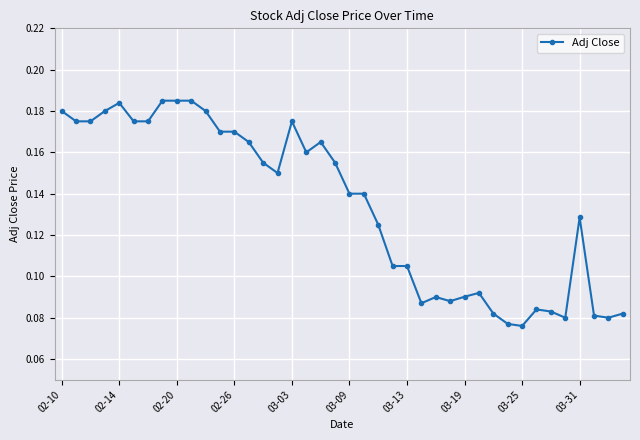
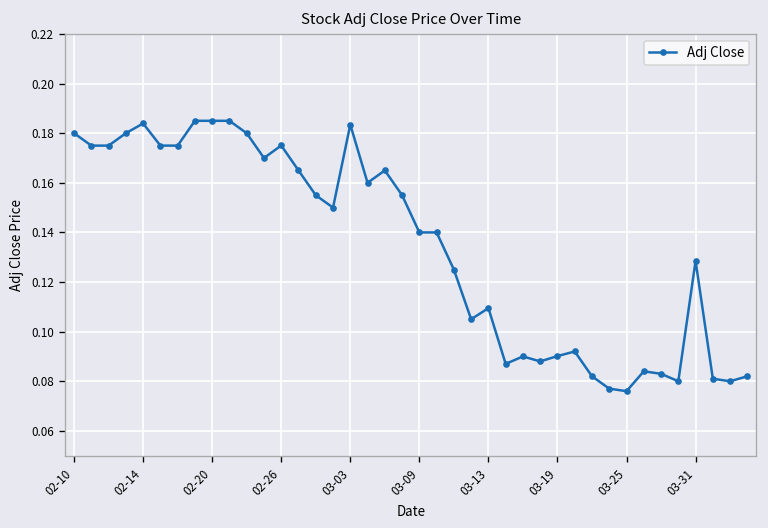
  {
    "02-10": 0.180,
    "02-14": 0.184,
    "02-20": 0.185,
-   "02-26": 0.170,
-   "03-03": 0.175,
+   "02-26": 0.175,
+   "03-03": 0.183,
    "03-09": 0.140,
-   "03-13": 0.105,
+   "03-13": 0.109,
    "03-19": 0.090,
    "03-25": 0.076,
    "03-31": 0.129
  }
